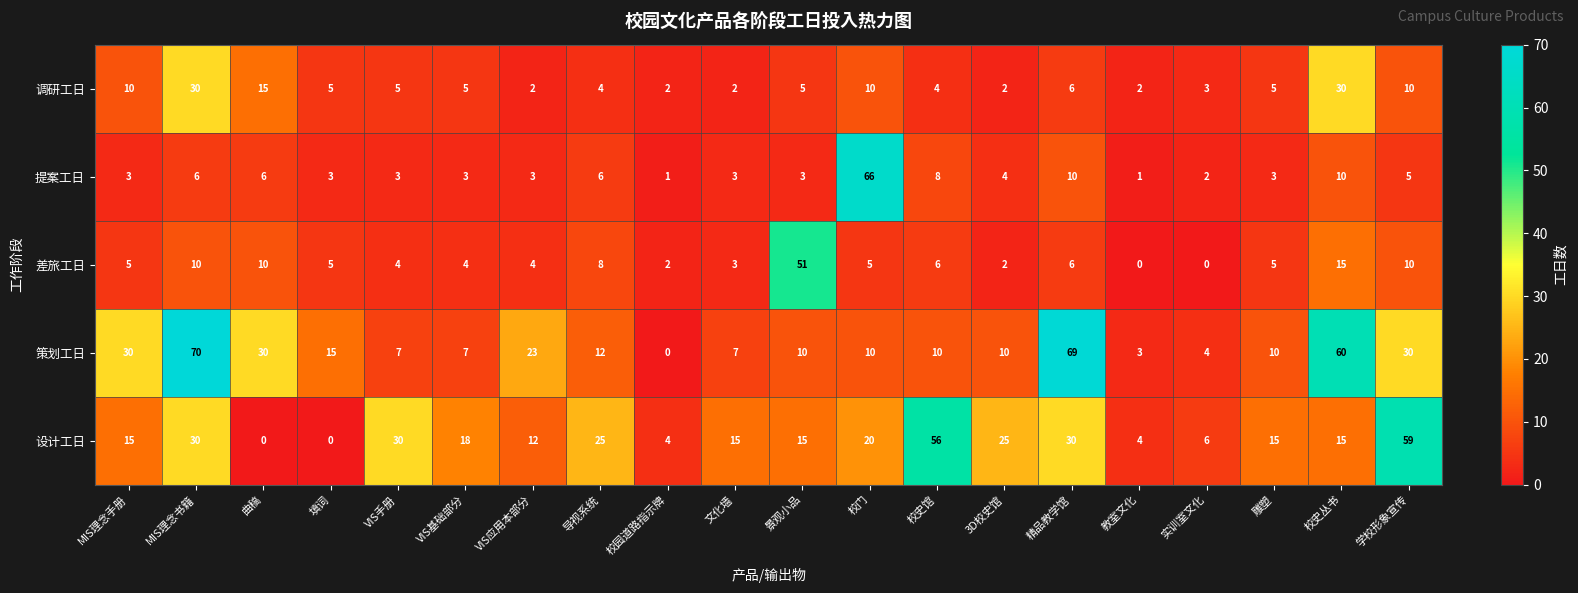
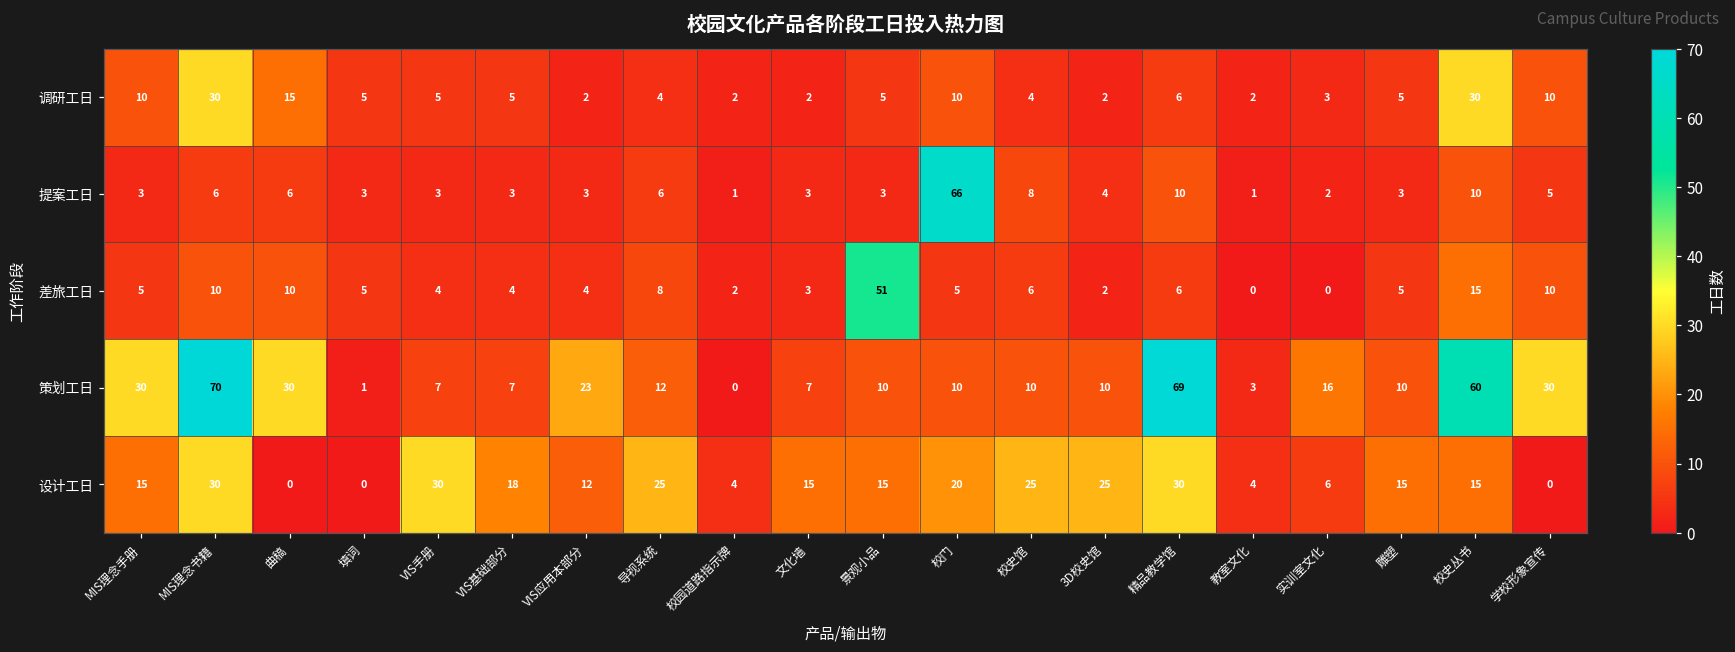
  {
    "调研工日": {
      "MIS理念手册": 10,
      "MIS理念书籍": 30,
      "曲稿": 15,
      "填词": 5,
      "VIS手册": 5,
      "VIS基础部分": 5,
      "VIS应用本部分": 2,
      "导视系统": 4,
      "校园道路指示牌": 2,
      "文化墙": 2,
      "景观小品": 5,
      "校门": 10,
      "校史馆": 4,
      "3D校史馆": 2,
      "精品教学馆": 6,
      "教室文化": 2,
      "实训室文化": 3,
      "雕塑": 5,
      "校史丛书": 30,
      "学校形象宣传": 10
    },
    "提案工日": {
      "MIS理念手册": 3,
      "MIS理念书籍": 6,
      "曲稿": 6,
      "填词": 3,
      "VIS手册": 3,
      "VIS基础部分": 3,
      "VIS应用本部分": 3,
      "导视系统": 6,
      "校园道路指示牌": 1,
      "文化墙": 3,
      "景观小品": 3,
      "校门": 66,
      "校史馆": 8,
      "3D校史馆": 4,
      "精品教学馆": 10,
      "教室文化": 1,
      "实训室文化": 2,
      "雕塑": 3,
      "校史丛书": 10,
      "学校形象宣传": 5
    },
    "差旅工日": {
      "MIS理念手册": 5,
      "MIS理念书籍": 10,
      "曲稿": 10,
      "填词": 5,
      "VIS手册": 4,
      "VIS基础部分": 4,
      "VIS应用本部分": 4,
      "导视系统": 8,
      "校园道路指示牌": 2,
      "文化墙": 3,
      "景观小品": 51,
      "校门": 5,
      "校史馆": 6,
      "3D校史馆": 2,
      "精品教学馆": 6,
      "教室文化": 0,
      "实训室文化": 0,
      "雕塑": 5,
      "校史丛书": 15,
      "学校形象宣传": 10
    },
    "策划工日": {
      "MIS理念手册": 30,
      "MIS理念书籍": 70,
      "曲稿": 30,
-     "填词": 15,
+     "填词": 1,
      "VIS手册": 7,
      "VIS基础部分": 7,
      "VIS应用本部分": 23,
      "导视系统": 12,
      "校园道路指示牌": 0,
      "文化墙": 7,
      "景观小品": 10,
      "校门": 10,
      "校史馆": 10,
      "3D校史馆": 10,
      "精品教学馆": 69,
      "教室文化": 3,
-     "实训室文化": 4,
+     "实训室文化": 16,
      "雕塑": 10,
      "校史丛书": 60,
      "学校形象宣传": 30
    },
    "设计工日": {
      "MIS理念手册": 15,
      "MIS理念书籍": 30,
      "曲稿": 0,
      "填词": 0,
      "VIS手册": 30,
      "VIS基础部分": 18,
      "VIS应用本部分": 12,
      "导视系统": 25,
      "校园道路指示牌": 4,
      "文化墙": 15,
      "景观小品": 15,
      "校门": 20,
-     "校史馆": 56,
+     "校史馆": 25,
      "3D校史馆": 25,
      "精品教学馆": 30,
      "教室文化": 4,
      "实训室文化": 6,
      "雕塑": 15,
      "校史丛书": 15,
-     "学校形象宣传": 59
+     "学校形象宣传": 0
    }
  }
